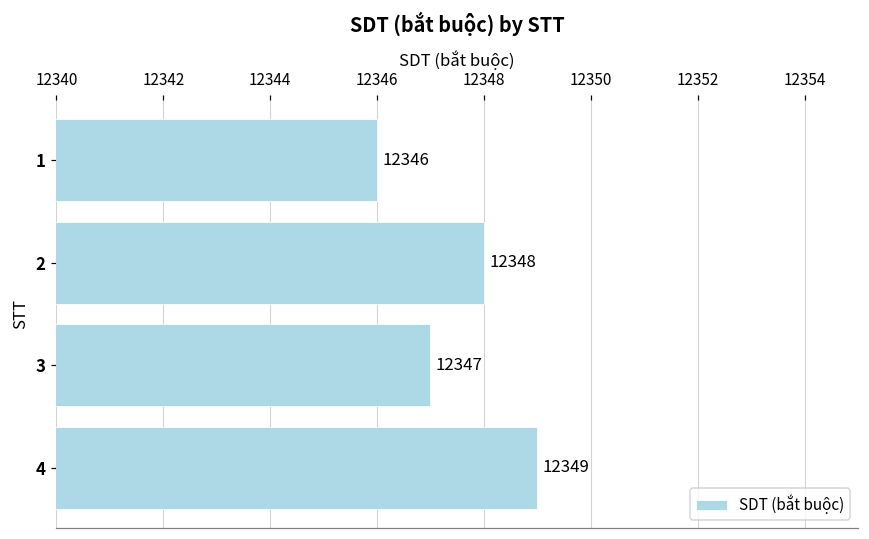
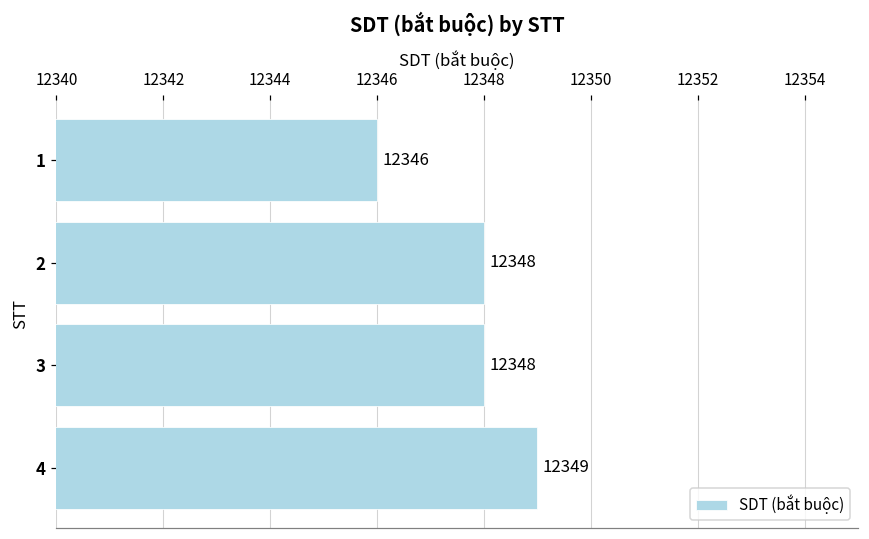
  {
    "1": 12346,
    "2": 12348,
-   "3": 12347,
+   "3": 12348,
    "4": 12349
  }
